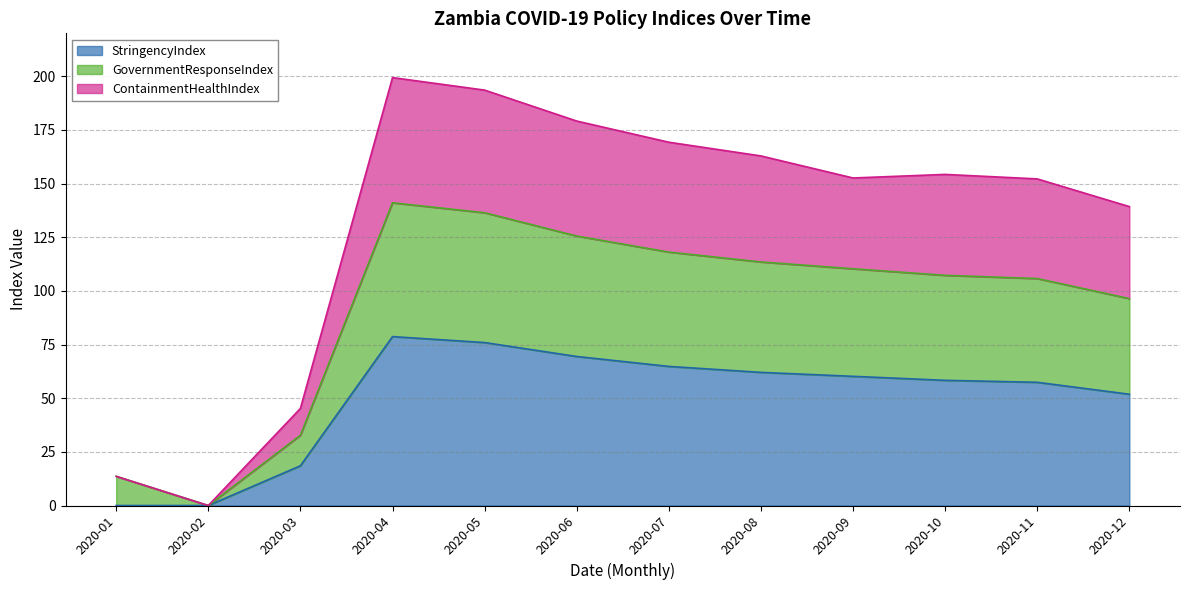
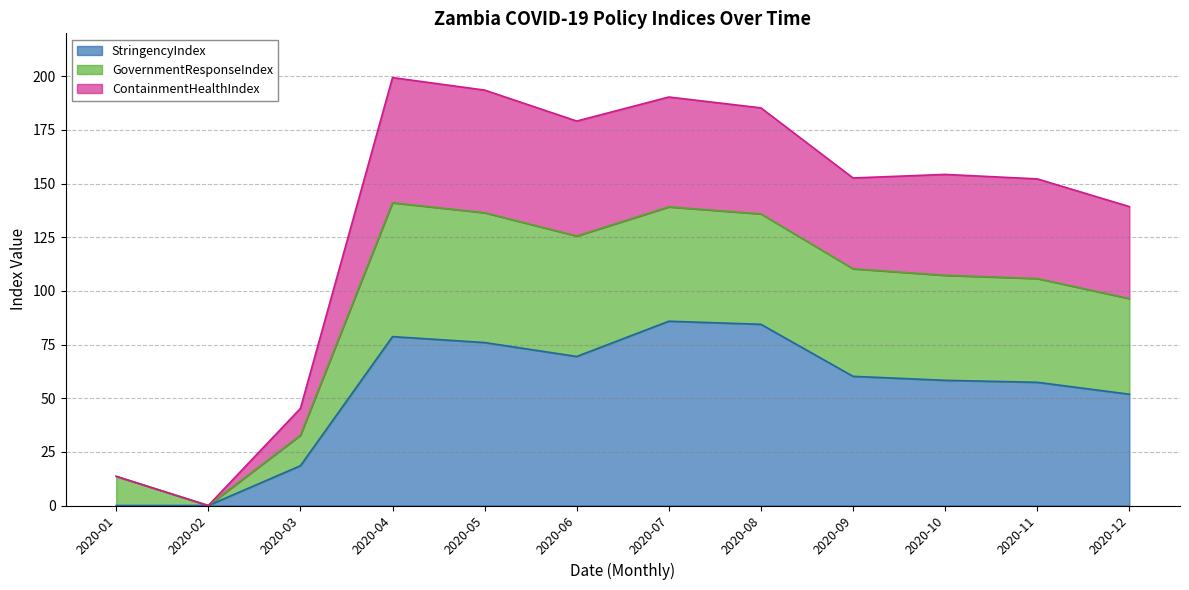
  {
    "StringencyIndex": {
      "2020-01": 0,
      "2020-03": 19,
      "2020-04": 79,
      "2020-05": 76,
      "2020-06": 69,
-     "2020-07": 65,
-     "2020-08": 62,
+     "2020-07": 86,
+     "2020-08": 84,
      "2020-09": 60,
      "2020-10": 58,
      "2020-11": 57,
      "2020-12": 52
    },
    "GovernmentResponseIndex": {
      "2020-03": 14,
      "2020-04": 62,
      "2020-05": 60,
      "2020-06": 56,
      "2020-07": 53,
      "2020-08": 51,
      "2020-09": 50,
      "2020-10": 49,
      "2020-11": 48,
      "2020-12": 45
    },
    "ContainmentHealthIndex": {
      "2020-03": 13,
      "2020-04": 58,
      "2020-05": 57,
      "2020-06": 54,
      "2020-07": 51,
      "2020-08": 49,
      "2020-09": 42,
      "2020-10": 47,
      "2020-11": 46,
      "2020-12": 43
    }
  }
